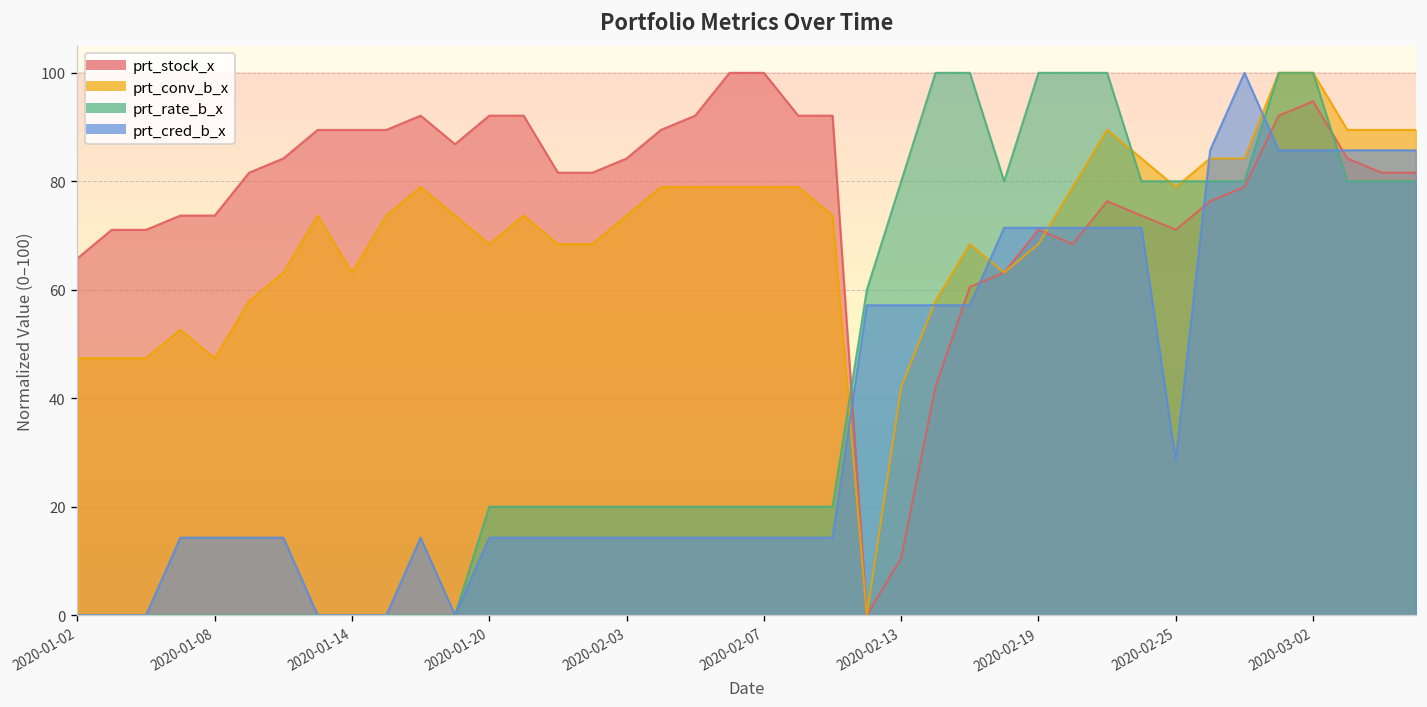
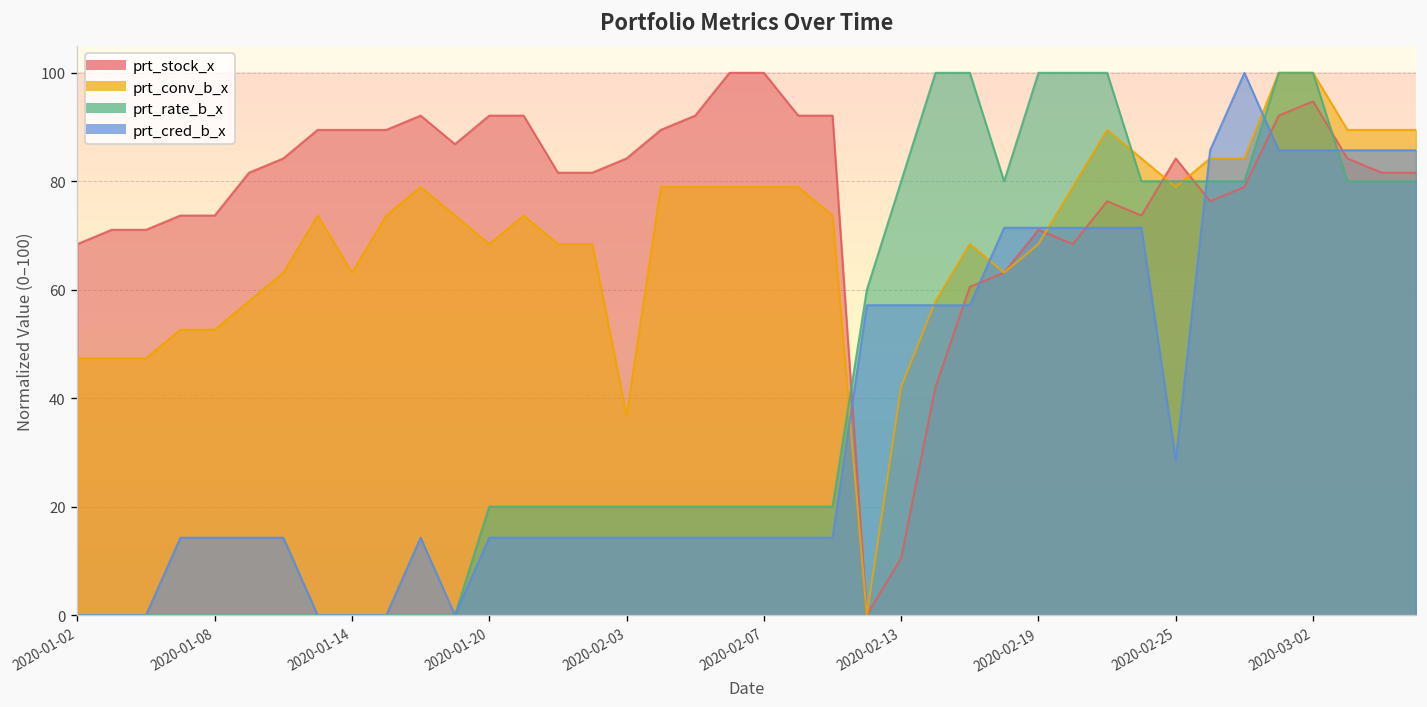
  {
    "prt_stock_x": {
-     "2020-01-02": 66,
+     "2020-01-02": 68,
      "2020-01-08": 74,
      "2020-01-14": 89,
      "2020-01-20": 92,
      "2020-02-03": 84,
      "2020-02-07": 100,
      "2020-02-13": 11,
-     "2020-02-25": 71,
+     "2020-02-25": 84,
      "2020-03-02": 95
    },
    "prt_conv_b_x": {
      "2020-01-02": 47,
-     "2020-01-08": 47,
+     "2020-01-08": 53,
      "2020-01-14": 63,
      "2020-01-20": 68,
-     "2020-02-03": 74,
+     "2020-02-03": 37,
      "2020-02-07": 79,
      "2020-02-13": 42,
      "2020-02-19": 68,
      "2020-02-25": 79
    },
    "prt_rate_b_x": {
      "2020-01-08": 0,
      "2020-01-20": 20,
      "2020-02-03": 20,
      "2020-02-07": 20,
      "2020-02-13": 80,
      "2020-02-19": 100,
      "2020-02-25": 80
    },
    "prt_cred_b_x": {
      "2020-01-08": 14,
      "2020-01-20": 14,
      "2020-02-03": 14,
      "2020-02-07": 14,
      "2020-02-13": 57,
      "2020-02-25": 29,
      "2020-03-02": 86
    }
  }
